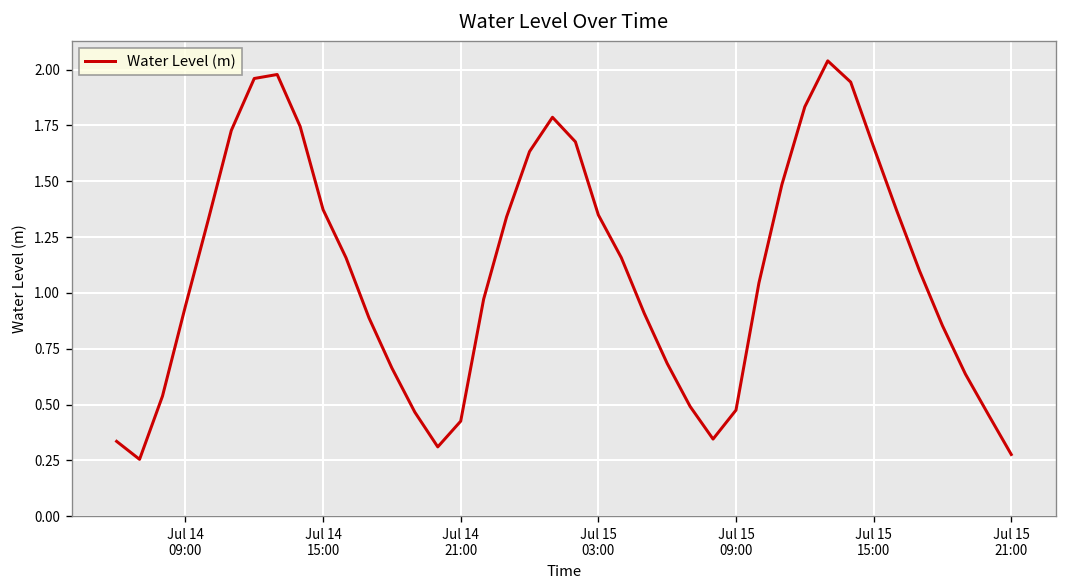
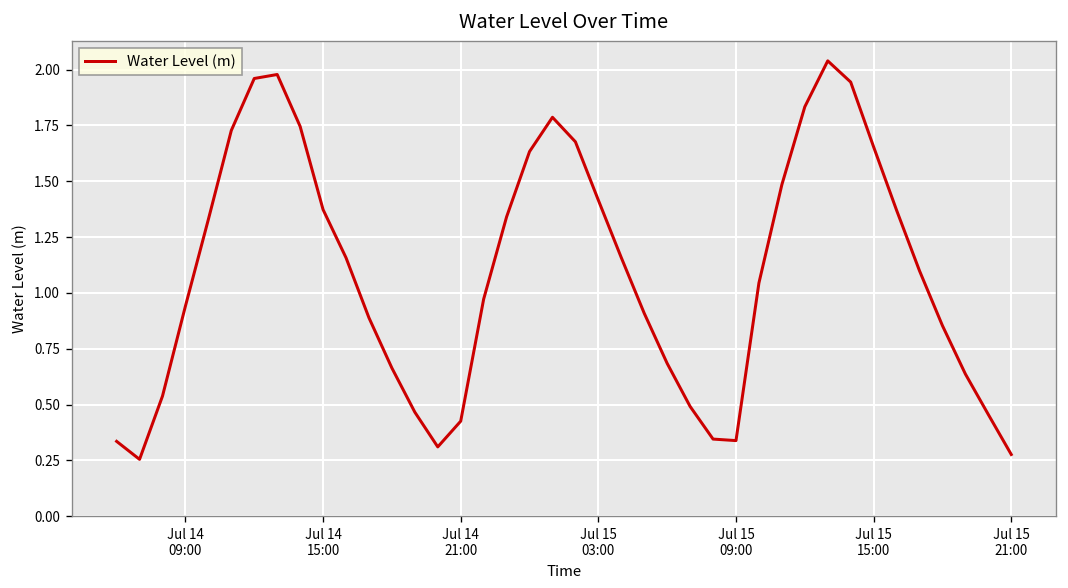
  {
    "Jul 14 09:00": 0.94,
    "Jul 14 15:00": 1.37,
    "Jul 14 21:00": 0.43,
-   "Jul 15 03:00": 1.35,
-   "Jul 15 09:00": 0.47,
+   "Jul 15 03:00": 1.42,
+   "Jul 15 09:00": 0.34,
    "Jul 15 15:00": 1.65,
    "Jul 15 21:00": 0.28
  }
